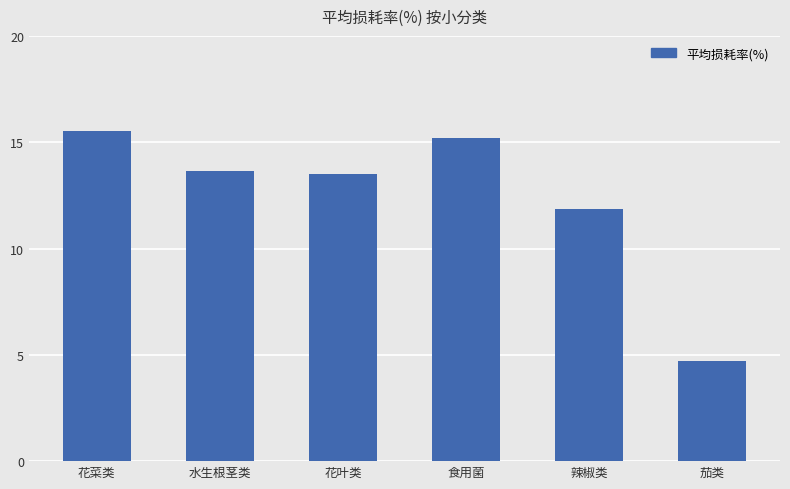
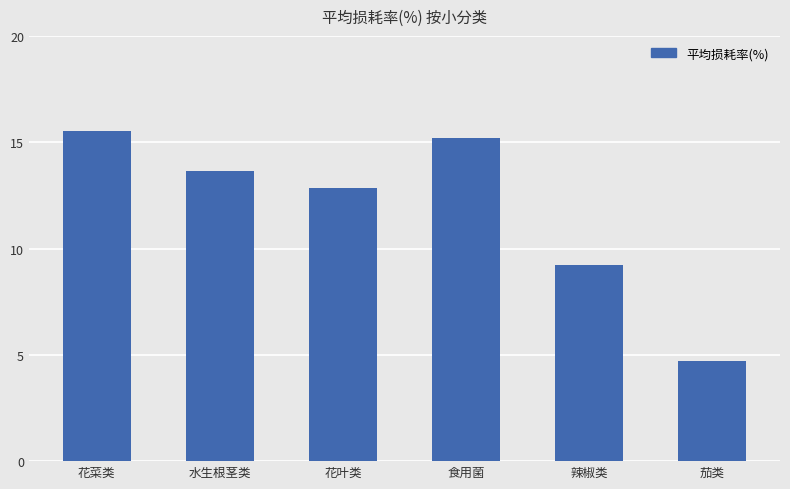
  {
    "花菜类": 15.5,
    "水生根茎类": 13.7,
-   "花叶类": 13.5,
+   "花叶类": 12.8,
    "食用菌": 15.2,
-   "辣椒类": 11.9,
+   "辣椒类": 9.2,
    "茄类": 4.7
  }
